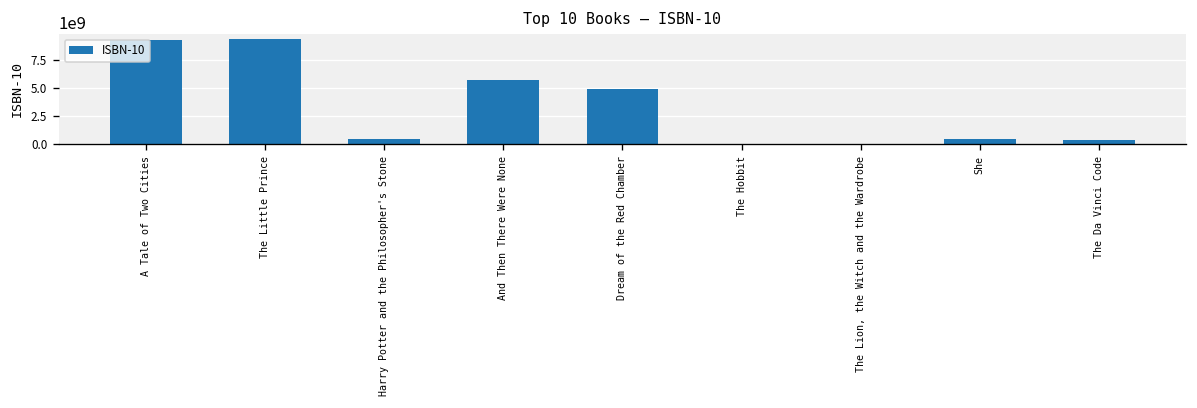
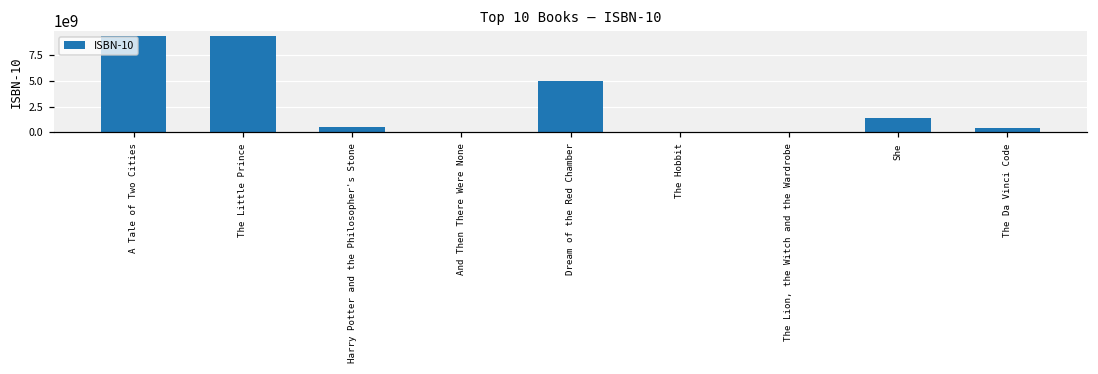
  {
    "A Tale of Two Cities": 9000000000,
    "The Little Prince": 9000000000,
    "Harry Potter and the Philosopher's Stone": 1000000000,
-   "And Then There Were None": 6000000000,
+   "And Then There Were None": 0,
    "Dream of the Red Chamber": 5000000000,
-   "She": 0,
+   "She": 1000000000,
    "The Da Vinci Code": 0
  }
